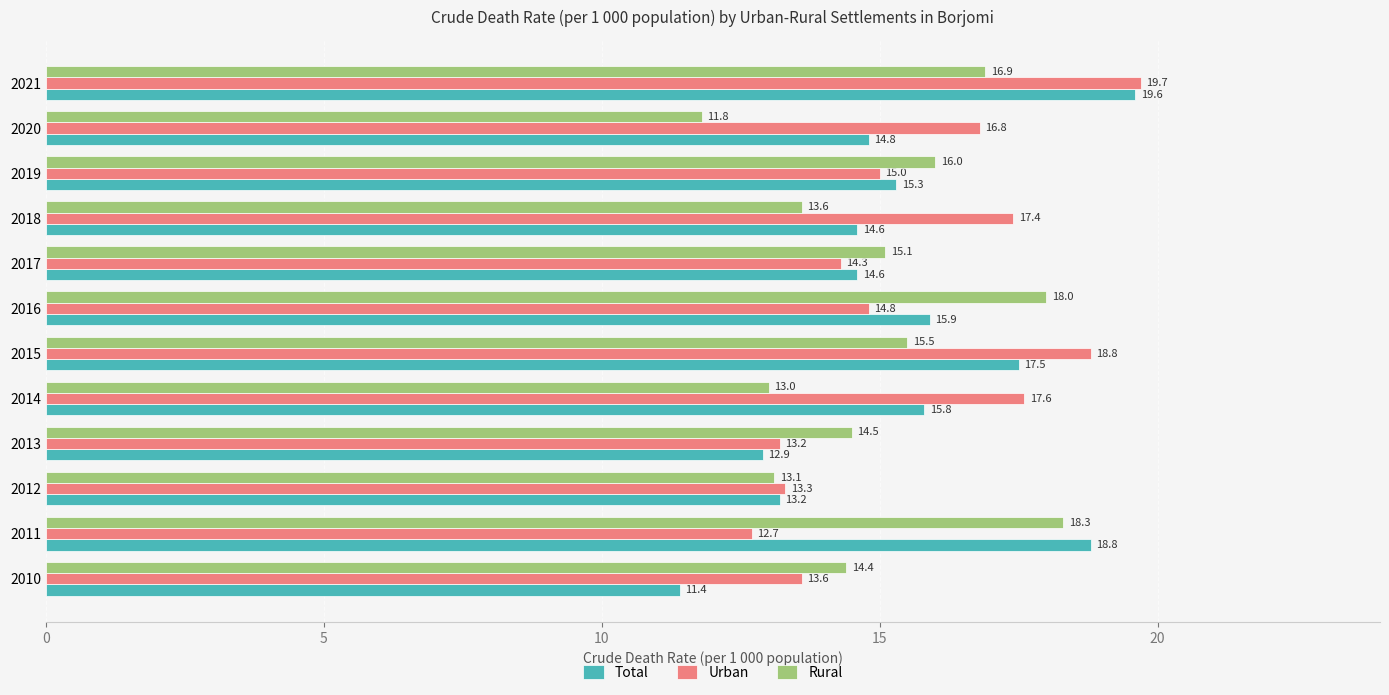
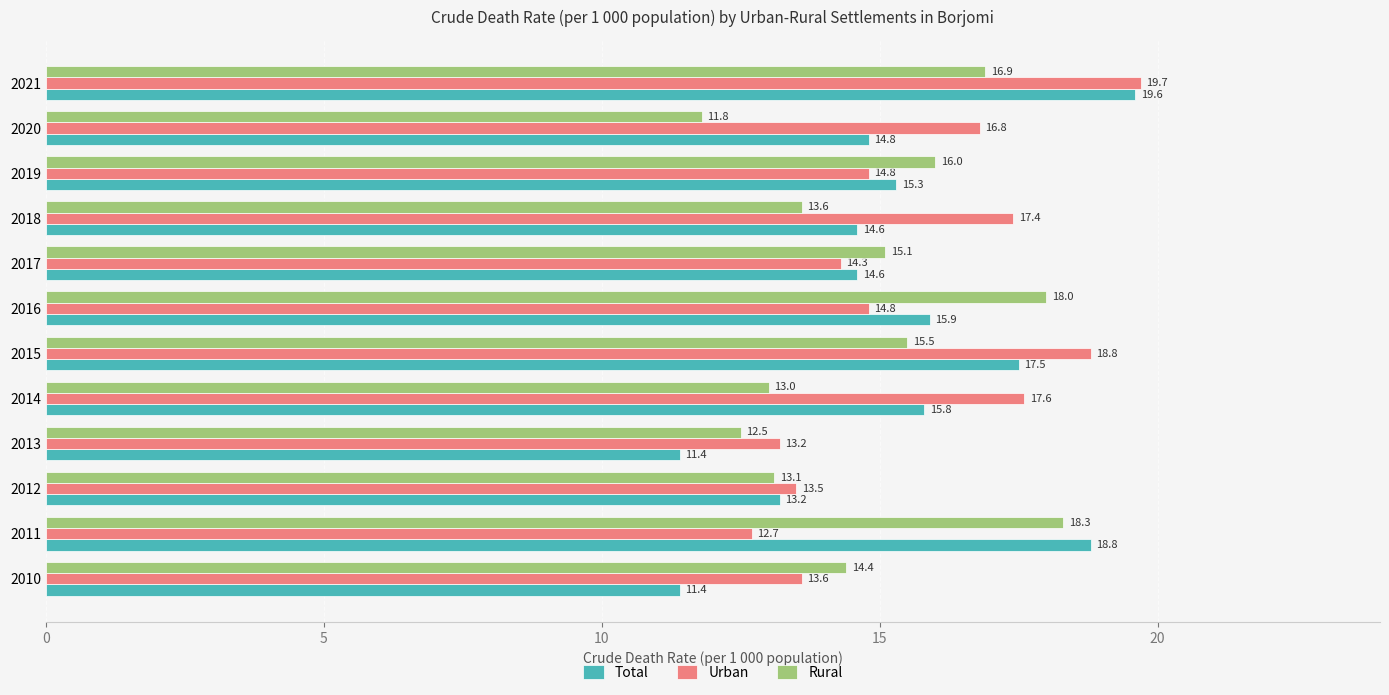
  {
    "Total": {
      "2021": 19.6,
      "2020": 14.8,
      "2019": 15.3,
      "2018": 14.6,
      "2017": 14.6,
      "2016": 15.9,
      "2015": 17.5,
      "2014": 15.8,
-     "2013": 12.9,
+     "2013": 11.4,
      "2012": 13.2,
      "2011": 18.8,
      "2010": 11.4
    },
    "Urban": {
      "2021": 19.7,
      "2020": 16.8,
-     "2019": 15.0,
+     "2019": 14.8,
      "2018": 17.4,
      "2017": 14.3,
      "2016": 14.8,
      "2015": 18.8,
      "2014": 17.6,
      "2013": 13.2,
-     "2012": 13.3,
+     "2012": 13.5,
      "2011": 12.7,
      "2010": 13.6
    },
    "Rural": {
      "2021": 16.9,
      "2020": 11.8,
      "2019": 16.0,
      "2018": 13.6,
      "2017": 15.1,
      "2016": 18.0,
      "2015": 15.5,
      "2014": 13.0,
-     "2013": 14.5,
+     "2013": 12.5,
      "2012": 13.1,
      "2011": 18.3,
      "2010": 14.4
    }
  }
